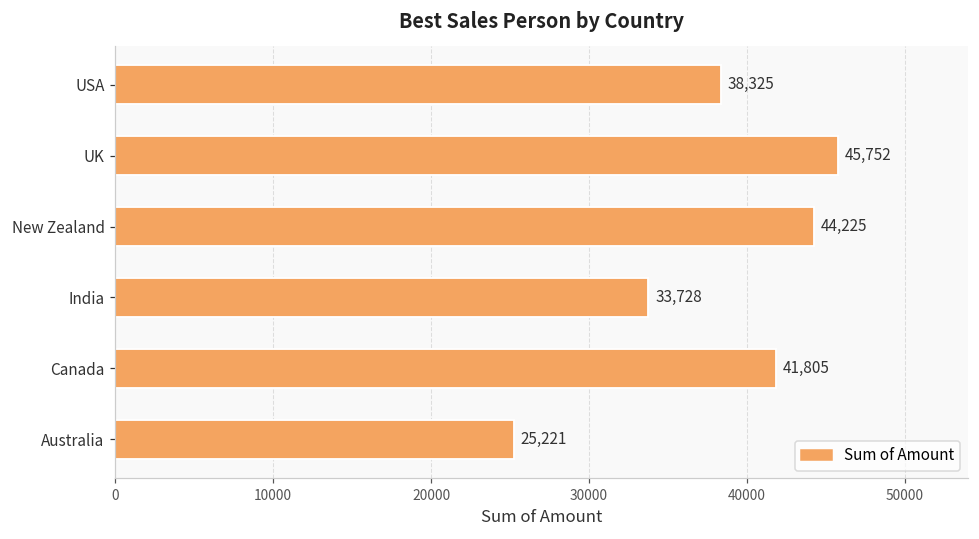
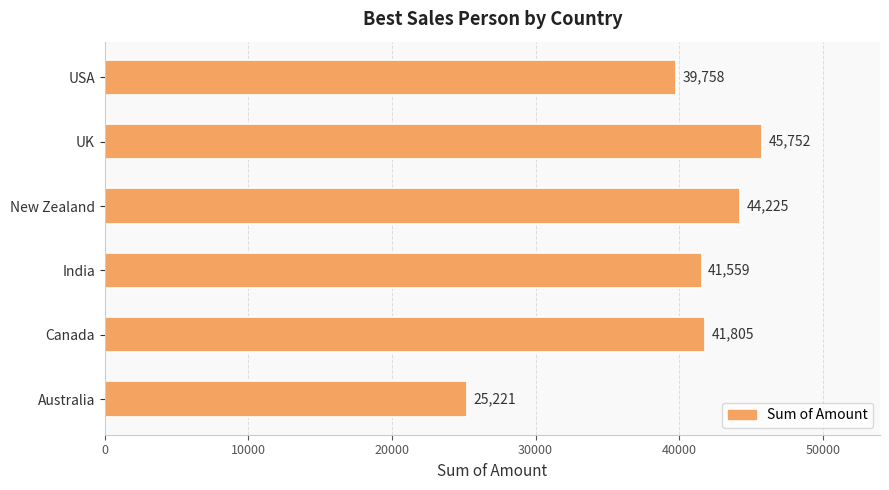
  {
-   "USA": "38,325",
+   "USA": "39,758",
    "UK": "45,752",
    "New Zealand": "44,225",
-   "India": "33,728",
+   "India": "41,559",
    "Canada": "41,805",
    "Australia": "25,221"
  }
